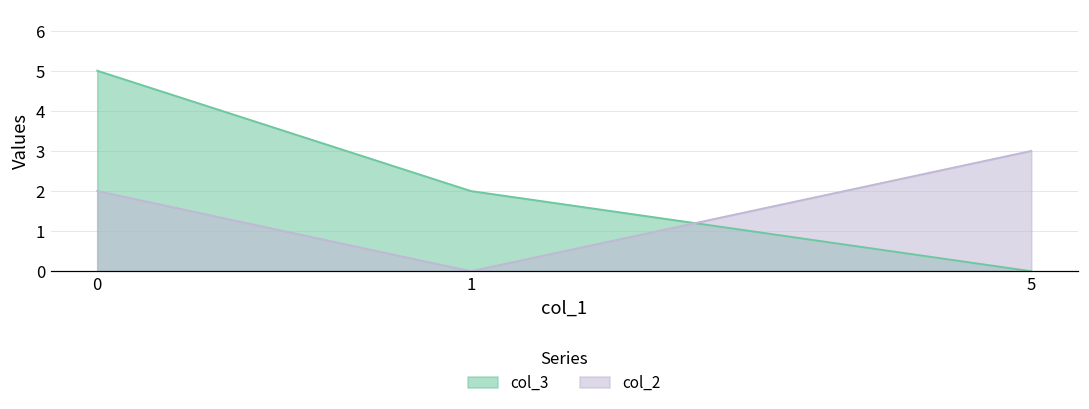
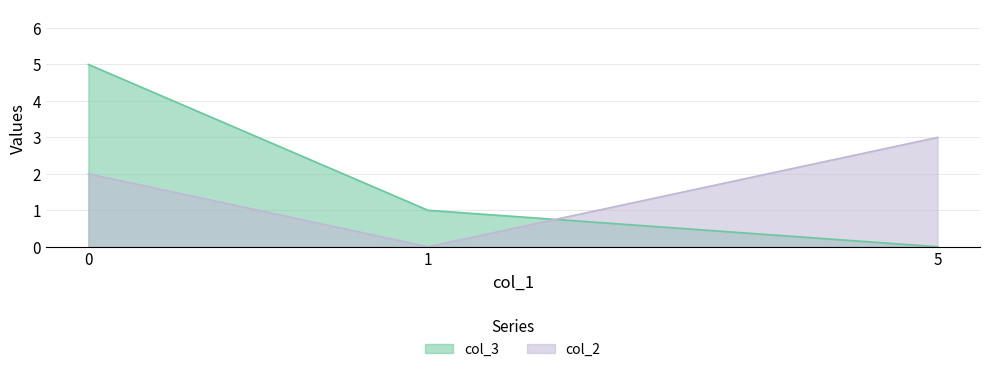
  {
    "col_3": {
      "0": 5,
-     "1": 2,
+     "1": 1,
      "5": 0
    },
    "col_2": {
      "0": 2,
      "1": 0,
      "5": 3
    }
  }
